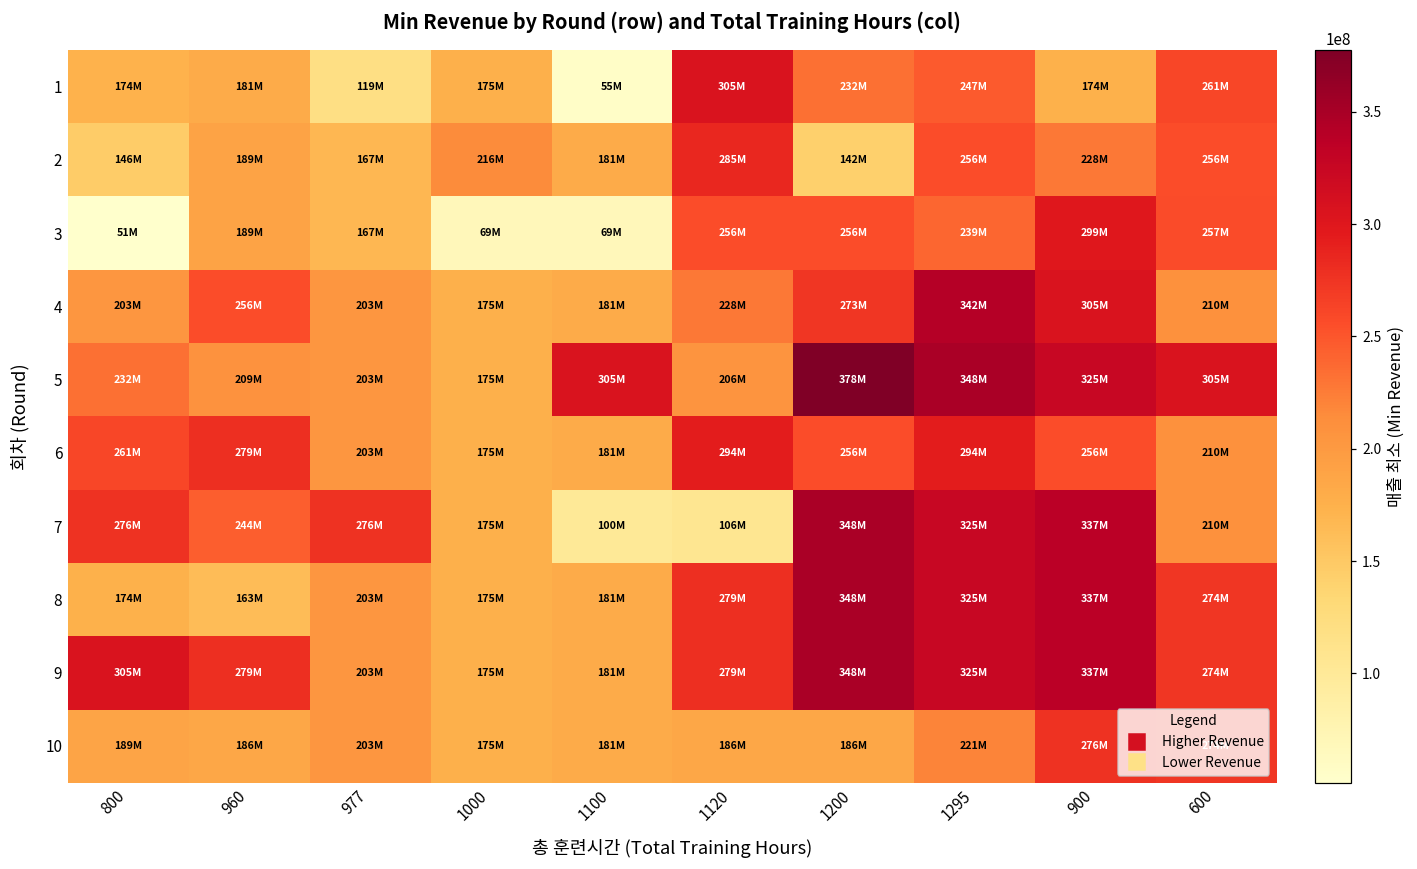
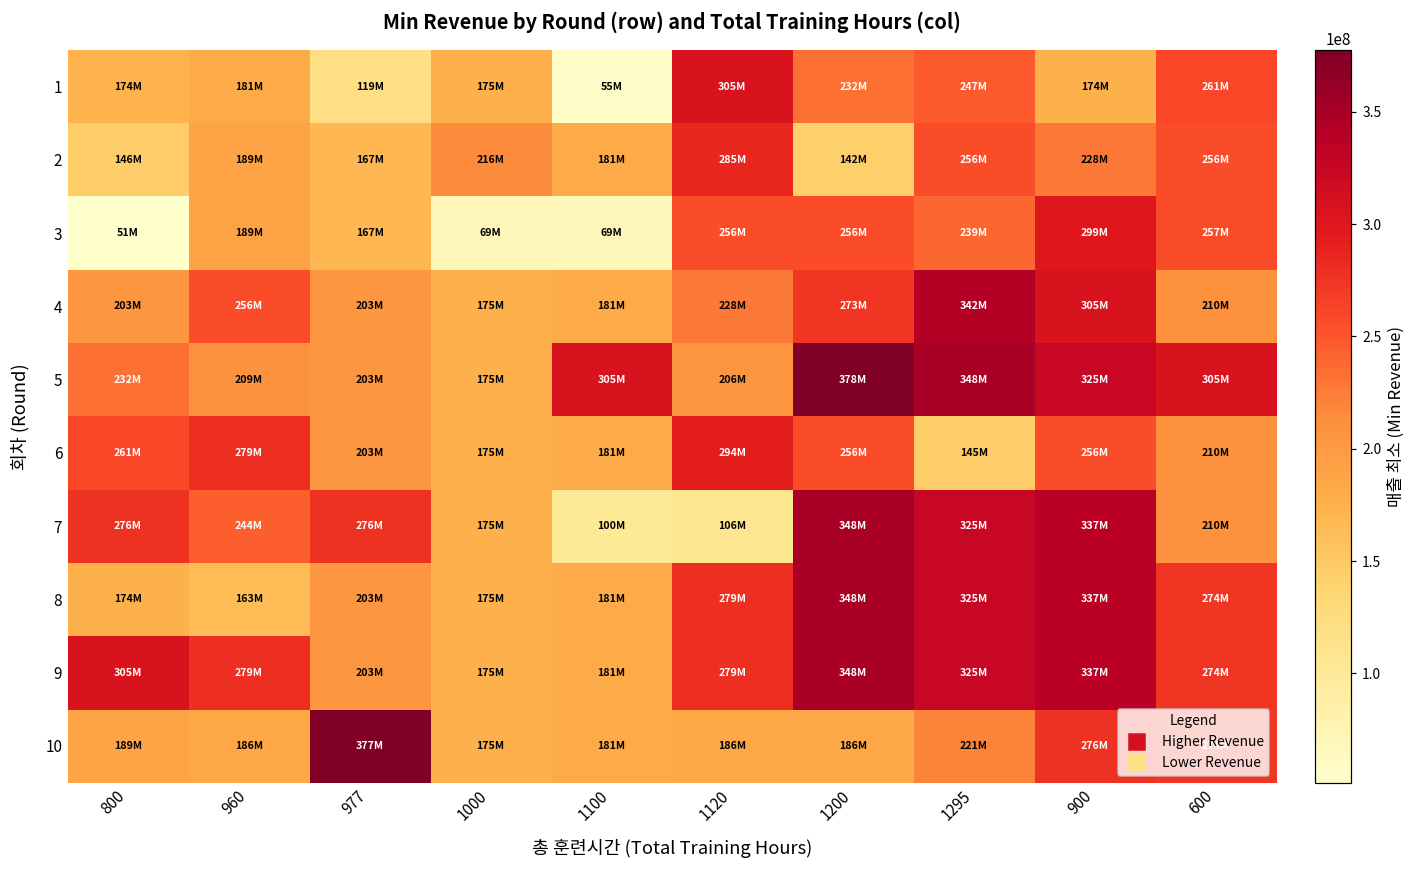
  {
    "1": {
      "800": "174M",
      "960": "181M",
      "977": "119M",
      "1000": "175M",
      "1100": "55M",
      "1120": "305M",
      "1200": "232M",
      "1295": "247M",
      "900": "174M",
      "600": "261M"
    },
    "2": {
      "800": "146M",
      "960": "189M",
      "977": "167M",
      "1000": "216M",
      "1100": "181M",
      "1120": "285M",
      "1200": "142M",
      "1295": "256M",
      "900": "228M",
      "600": "256M"
    },
    "3": {
      "800": "51M",
      "960": "189M",
      "977": "167M",
      "1000": "69M",
      "1100": "69M",
      "1120": "256M",
      "1200": "256M",
      "1295": "239M",
      "900": "299M",
      "600": "257M"
    },
    "4": {
      "800": "203M",
      "960": "256M",
      "977": "203M",
      "1000": "175M",
      "1100": "181M",
      "1120": "228M",
      "1200": "273M",
      "1295": "342M",
      "900": "305M",
      "600": "210M"
    },
    "5": {
      "800": "232M",
      "960": "209M",
      "977": "203M",
      "1000": "175M",
      "1100": "305M",
      "1120": "206M",
      "1200": "378M",
      "1295": "348M",
      "900": "325M",
      "600": "305M"
    },
    "6": {
      "800": "261M",
      "960": "279M",
      "977": "203M",
      "1000": "175M",
      "1100": "181M",
      "1120": "294M",
      "1200": "256M",
-     "1295": "294M",
+     "1295": "145M",
      "900": "256M",
      "600": "210M"
    },
    "7": {
      "800": "276M",
      "960": "244M",
      "977": "276M",
      "1000": "175M",
      "1100": "100M",
      "1120": "106M",
      "1200": "348M",
      "1295": "325M",
      "900": "337M",
      "600": "210M"
    },
    "8": {
      "800": "174M",
      "960": "163M",
      "977": "203M",
      "1000": "175M",
      "1100": "181M",
      "1120": "279M",
      "1200": "348M",
      "1295": "325M",
      "900": "337M",
      "600": "274M"
    },
    "9": {
      "800": "305M",
      "960": "279M",
      "977": "203M",
      "1000": "175M",
      "1100": "181M",
      "1120": "279M",
      "1200": "348M",
      "1295": "325M",
      "900": "337M",
      "600": "274M"
    },
    "10": {
      "800": "189M",
      "960": "186M",
-     "977": "203M",
+     "977": "377M",
      "1000": "175M",
      "1100": "181M",
      "1120": "186M",
      "1200": "186M",
      "1295": "221M",
      "900": "276M"
    }
  }
